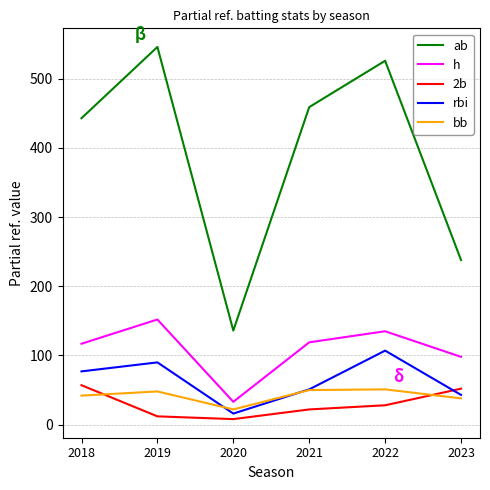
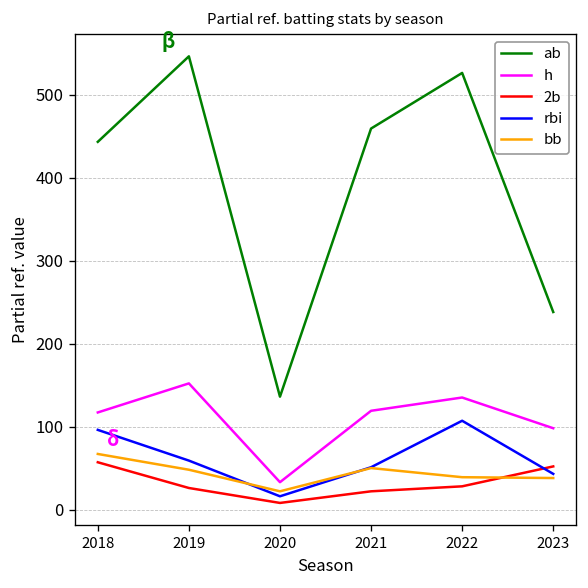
  {
    "ab": {
      "2018": 440,
      "2019": 550,
      "2020": 140,
      "2021": 460,
      "2022": 530,
      "2023": 240
    },
    "h": {
      "2018": 120,
      "2019": 150,
      "2020": 30,
      "2021": 120,
      "2022": 140,
      "2023": 100
    },
    "2b": {
      "2018": 60,
-     "2019": 10,
+     "2019": 30,
      "2020": 10,
      "2021": 20,
      "2022": 30,
      "2023": 50
    },
    "rbi": {
-     "2018": 80,
-     "2019": 90,
+     "2018": 100,
+     "2019": 60,
      "2020": 20,
      "2022": 110,
      "2023": 40
    },
    "bb": {
-     "2018": 40,
+     "2018": 70,
      "2019": 50,
      "2020": 20,
-     "2022": 50,
+     "2022": 40,
      "2023": 40
    }
  }
